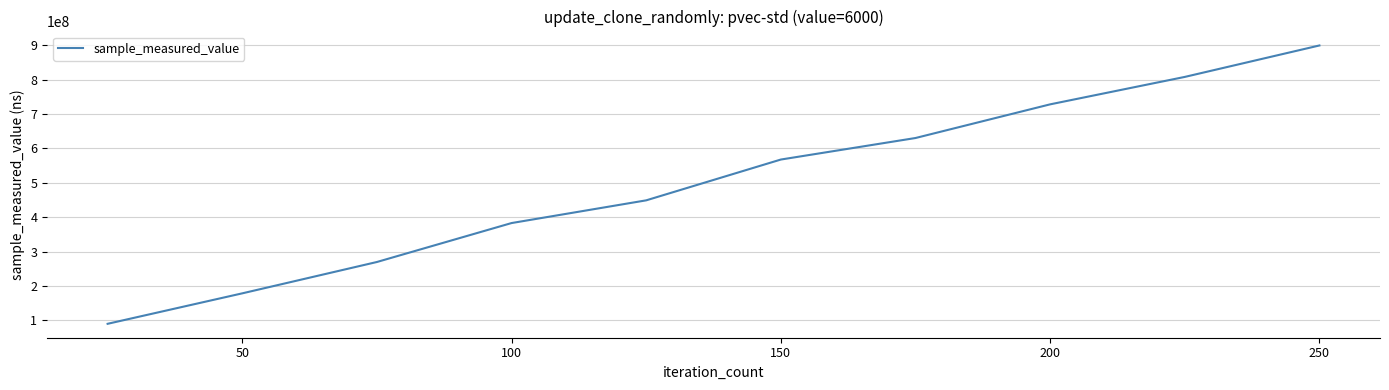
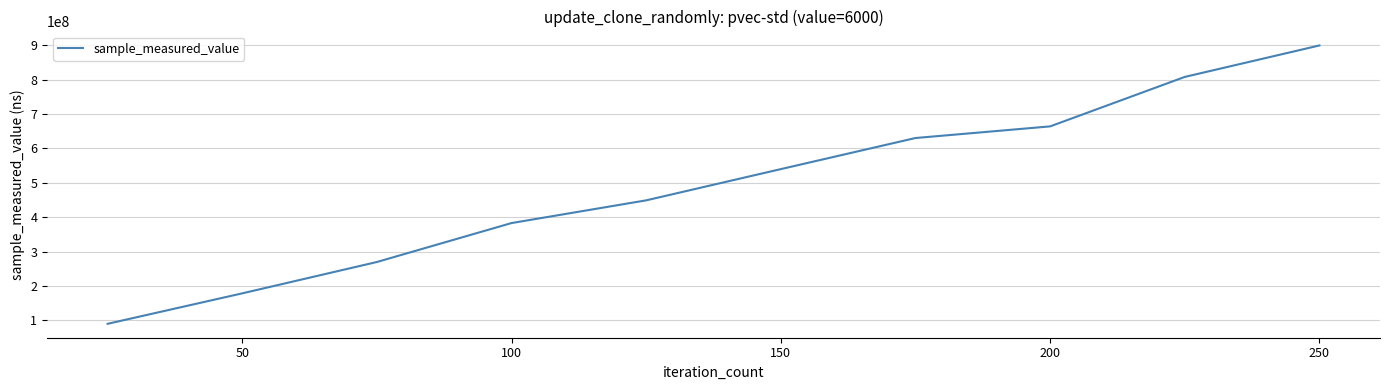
  {
    "50": 180000000,
    "100": 380000000,
-   "150": 570000000,
-   "200": 730000000,
+   "150": 540000000,
+   "200": 660000000,
    "250": 900000000
  }
